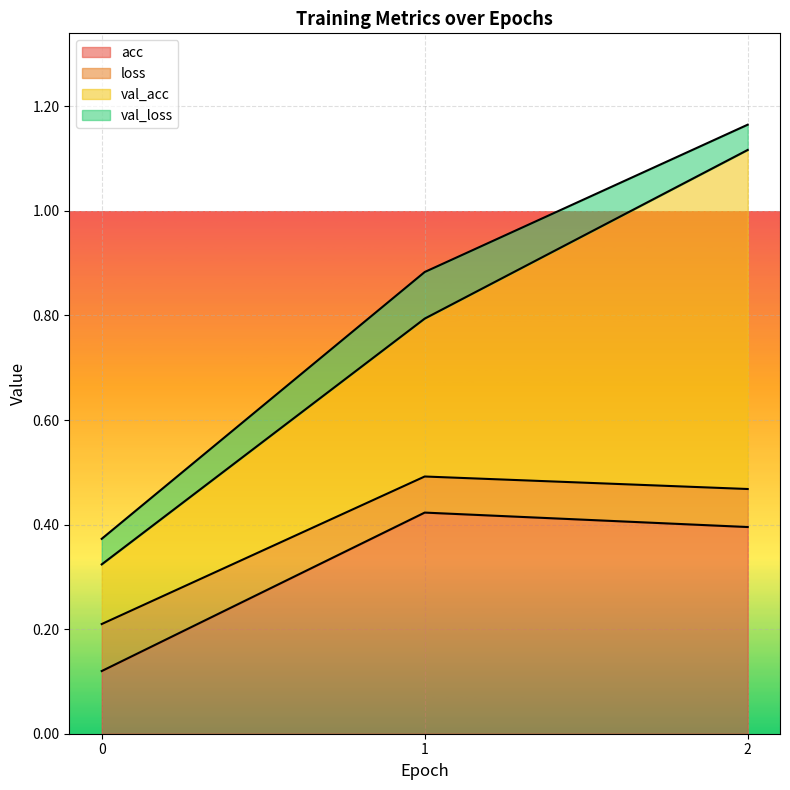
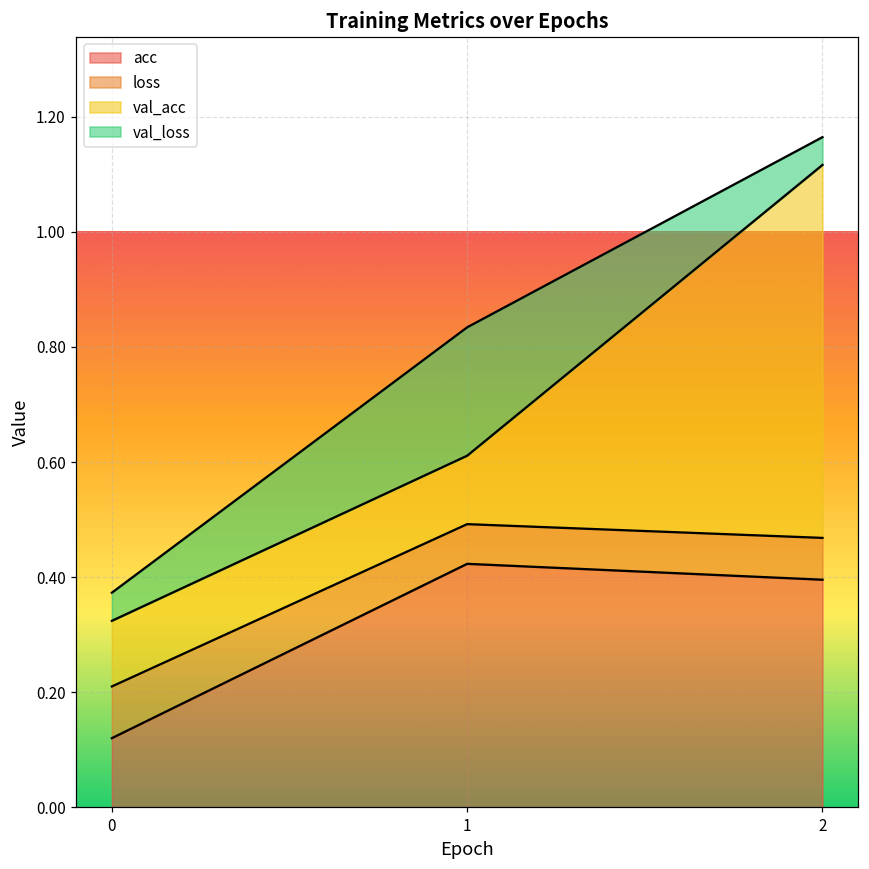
  {
    "val_acc": {
      "0": 0.11,
-     "1": 0.30,
+     "1": 0.12,
      "2": 0.65
    },
    "val_loss": {
      "0": 0.05,
-     "1": 0.09,
+     "1": 0.22,
      "2": 0.05
    }
  }
